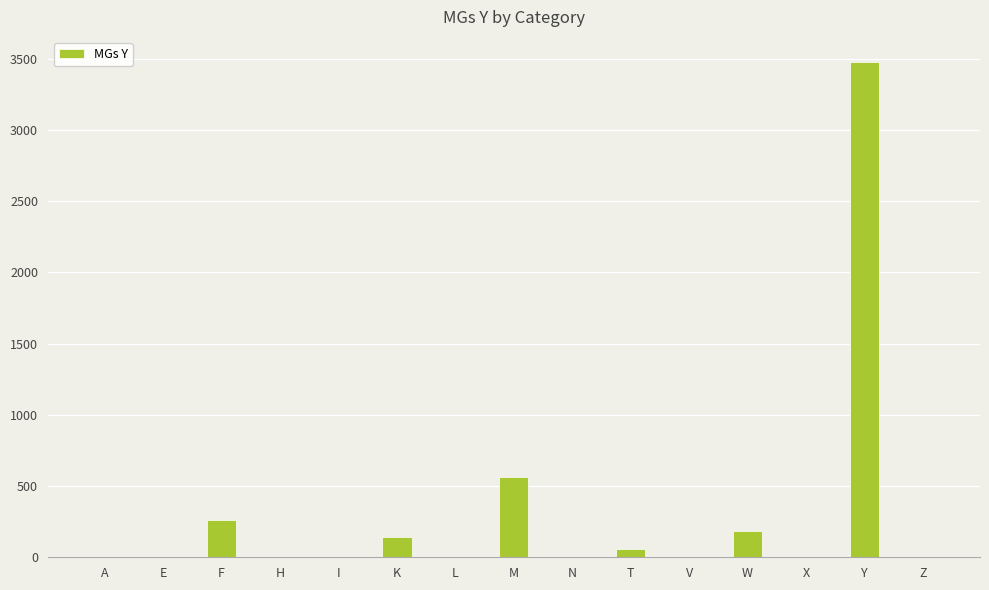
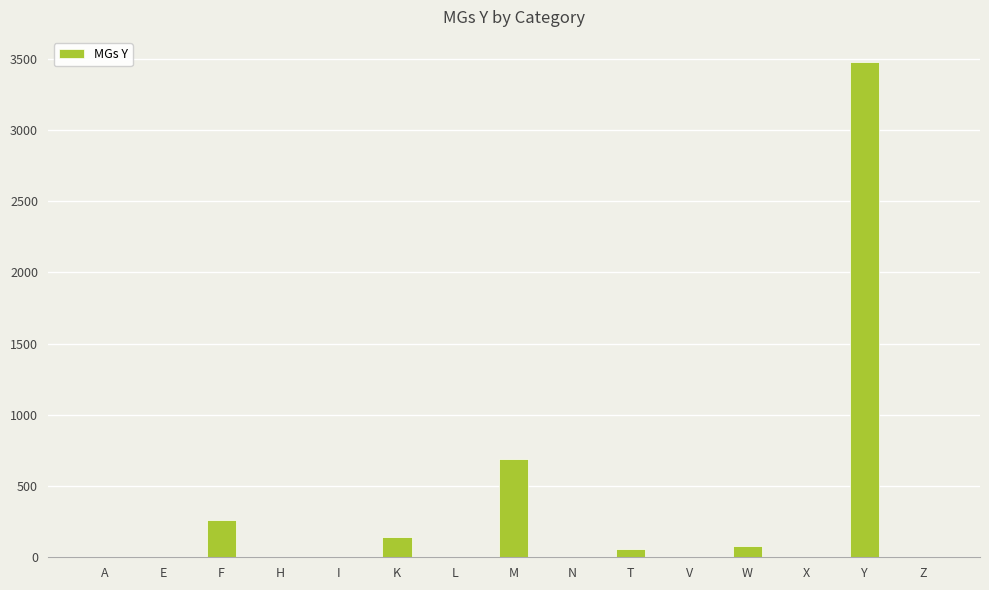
  {
    "A": 0,
    "E": 0,
    "F": 260,
    "H": 0,
    "I": 0,
    "K": 140,
    "L": 0,
-   "M": 560,
+   "M": 690,
    "N": 0,
    "T": 60,
    "V": 0,
-   "W": 180,
+   "W": 80,
    "X": 0,
    "Y": 3480,
    "Z": 0
  }
